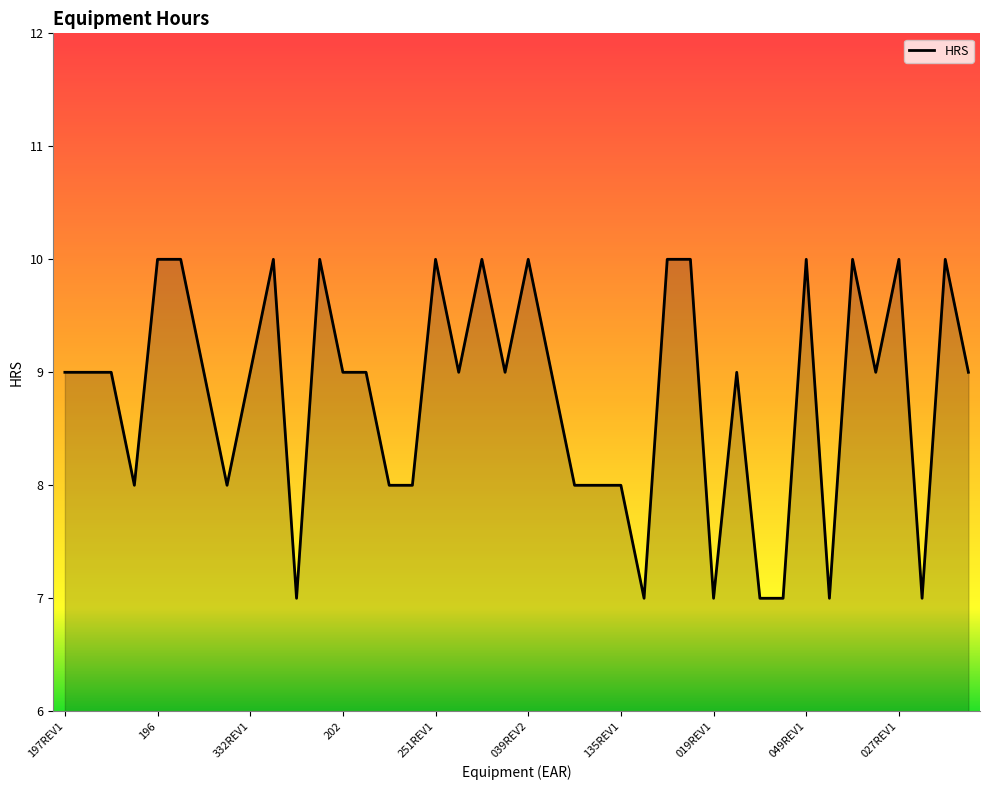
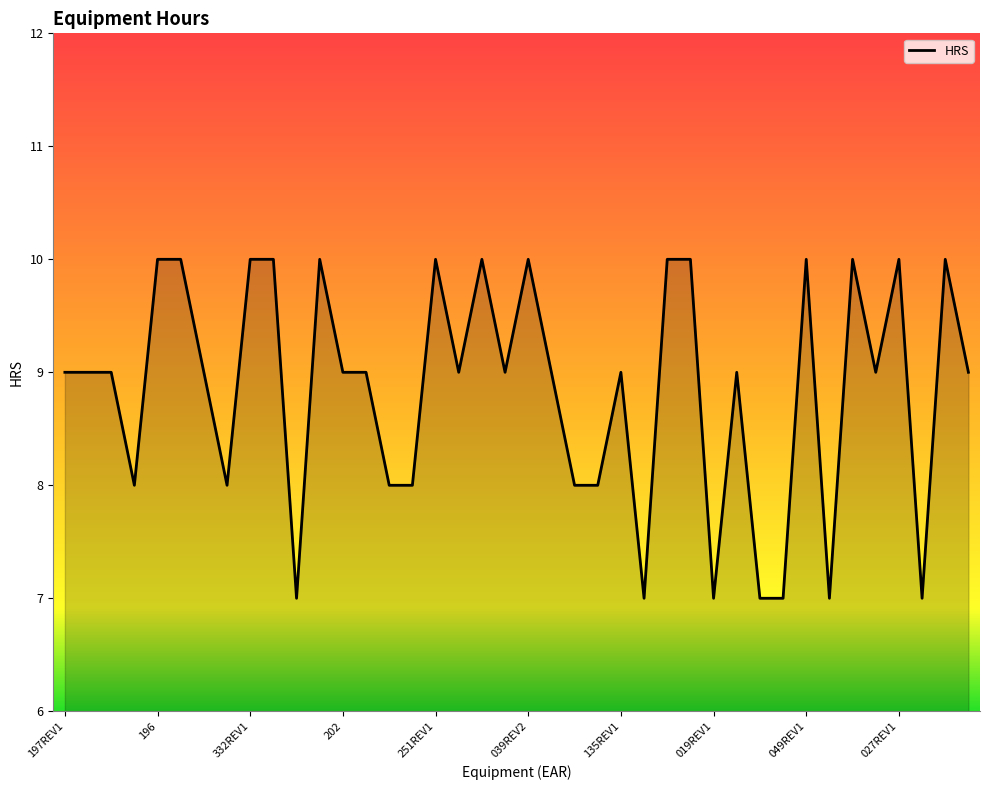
  {
    "197REV1": 9,
    "196": 10,
-   "332REV1": 9,
+   "332REV1": 10,
    "202": 9,
    "251REV1": 10,
    "039REV2": 10,
-   "135REV1": 8,
+   "135REV1": 9,
    "019REV1": 7,
    "049REV1": 10,
    "027REV1": 10
  }
